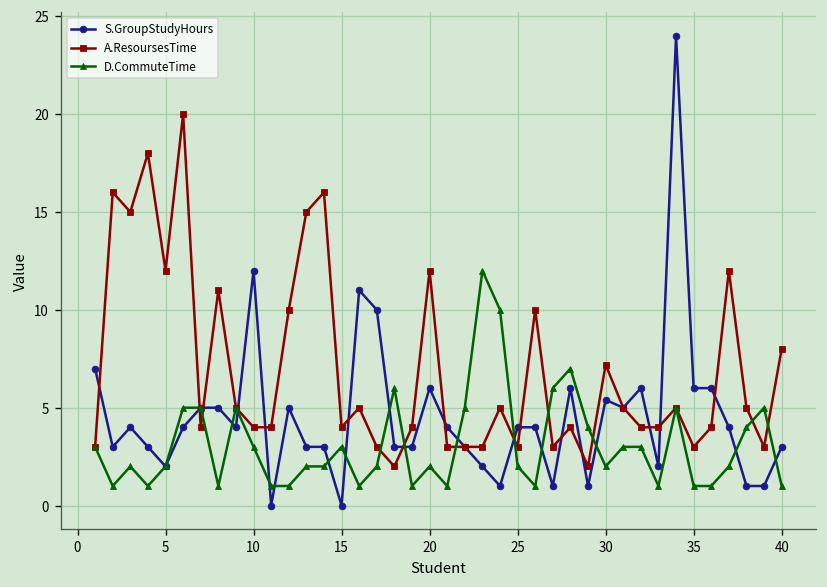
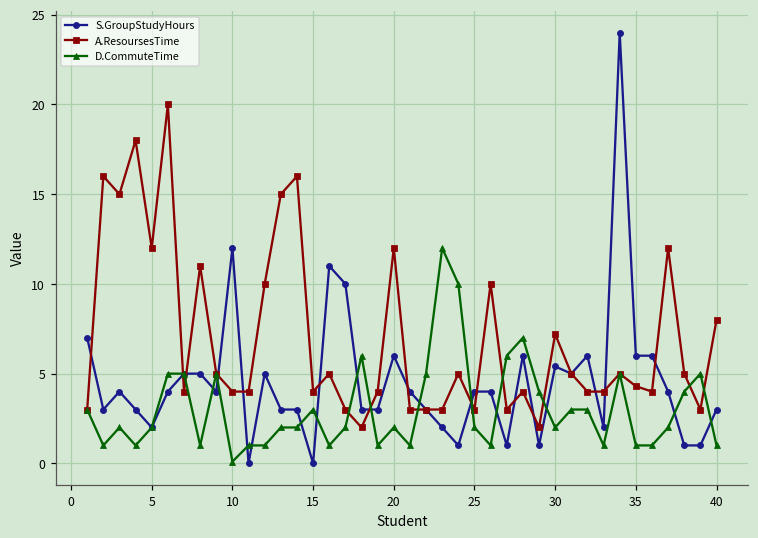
  {
    "S.GroupStudyHours": {
      "10": 12.0,
      "15": 0.0,
      "20": 6.0,
      "25": 4.0,
      "30": 5.4,
      "35": 6.0,
      "40": 3.0
    },
    "A.ResoursesTime": {
      "5": 12.0,
      "10": 4.0,
      "15": 4.0,
      "20": 12.0,
      "25": 3.0,
      "30": 7.2,
-     "35": 3.0,
+     "35": 4.3,
      "40": 8.0
    },
    "D.CommuteTime": {
-     "10": 3.0,
+     "10": 0.1,
      "15": 3.0,
      "20": 2.0,
      "25": 2.0,
      "30": 2.0,
      "35": 1.0,
      "40": 1.0
    }
  }
